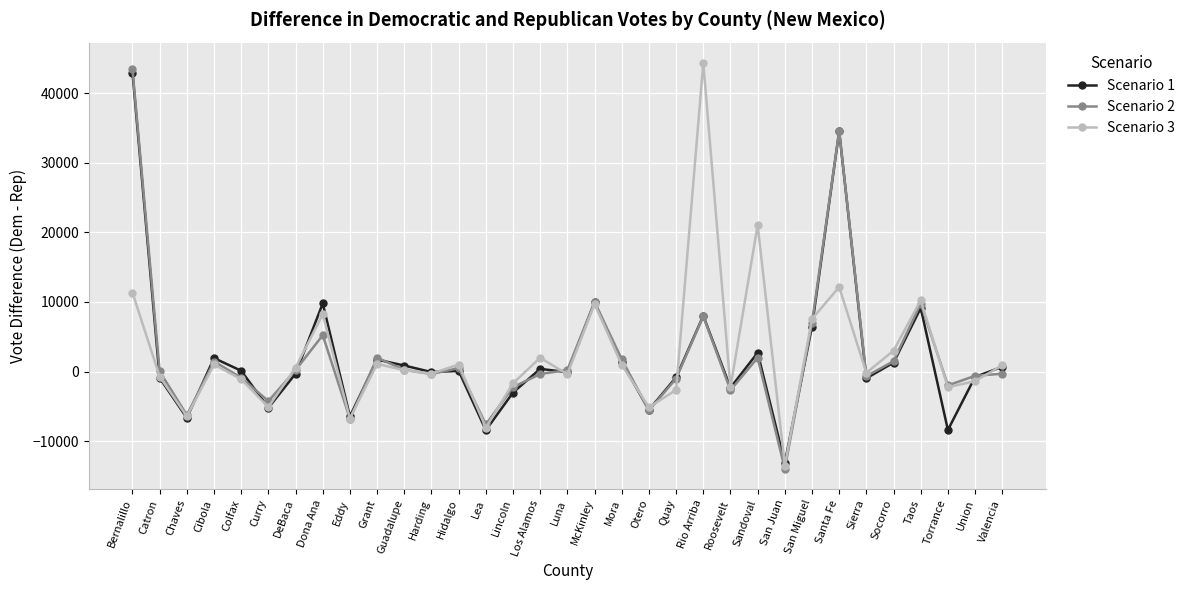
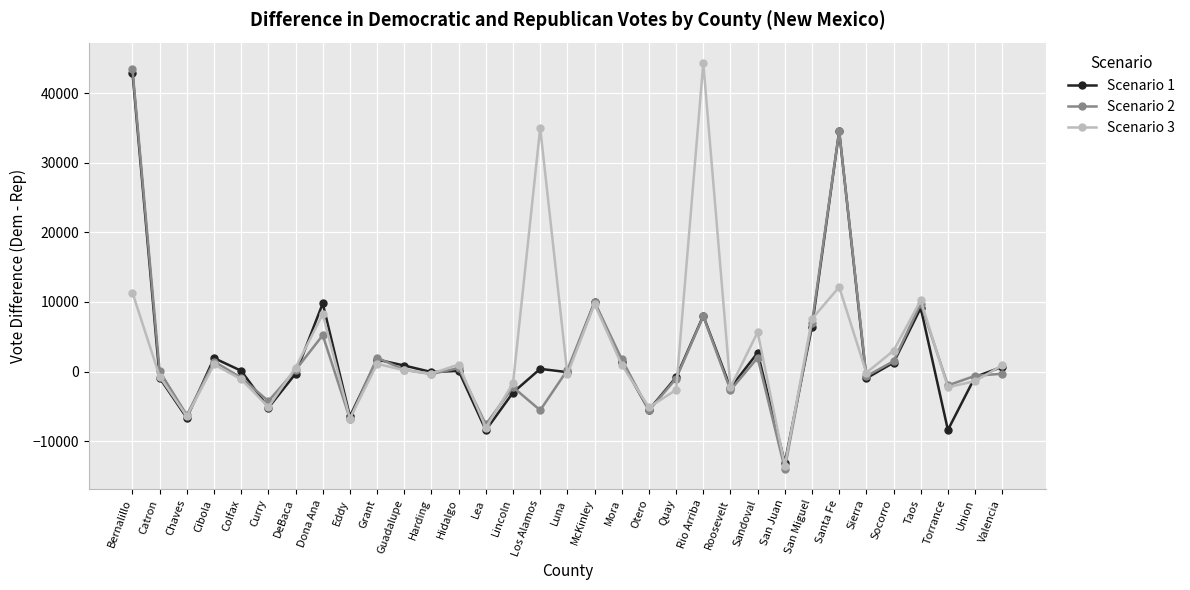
  {
    "Scenario 1": {
      "Bernalillo": 43000,
      "Cibola": 2000,
      "Colfax": 0,
      "DeBaca": 0,
      "Dona Ana": 10000,
      "Guadalupe": 1000,
      "Hidalgo": 0,
      "Lincoln": -3000,
      "Los Alamos": 0,
      "Mora": 1000,
      "Sandoval": 3000,
      "San Juan": -13000,
      "San Miguel": 6000,
      "Taos": 9000,
      "Torrance": -8000
    },
    "Scenario 2": {
      "Bernalillo": 43000,
      "Catron": 0,
      "Cibola": 1000,
      "Curry": -4000,
      "Dona Ana": 5000,
      "Hidalgo": 1000,
      "Lea": -8000,
      "Lincoln": -2000,
-     "Los Alamos": 0,
+     "Los Alamos": -6000,
      "Mora": 2000,
      "Sandoval": 2000,
      "San Juan": -14000,
      "San Miguel": 7000,
      "Taos": 10000,
      "Valencia": 0
    },
    "Scenario 3": {
      "Bernalillo": 11000,
      "Cibola": 1000,
      "Dona Ana": 8000,
      "Grant": 1000,
      "Hidalgo": 1000,
      "Lincoln": -2000,
-     "Los Alamos": 2000,
+     "Los Alamos": 35000,
      "Mora": 1000,
      "Quay": -3000,
      "Rio Arriba": 44000,
-     "Sandoval": 21000,
+     "Sandoval": 6000,
      "San Juan": -13000,
      "San Miguel": 8000,
      "Santa Fe": 12000,
      "Sierra": 0,
      "Socorro": 3000,
      "Taos": 10000,
      "Union": -1000
    }
  }
